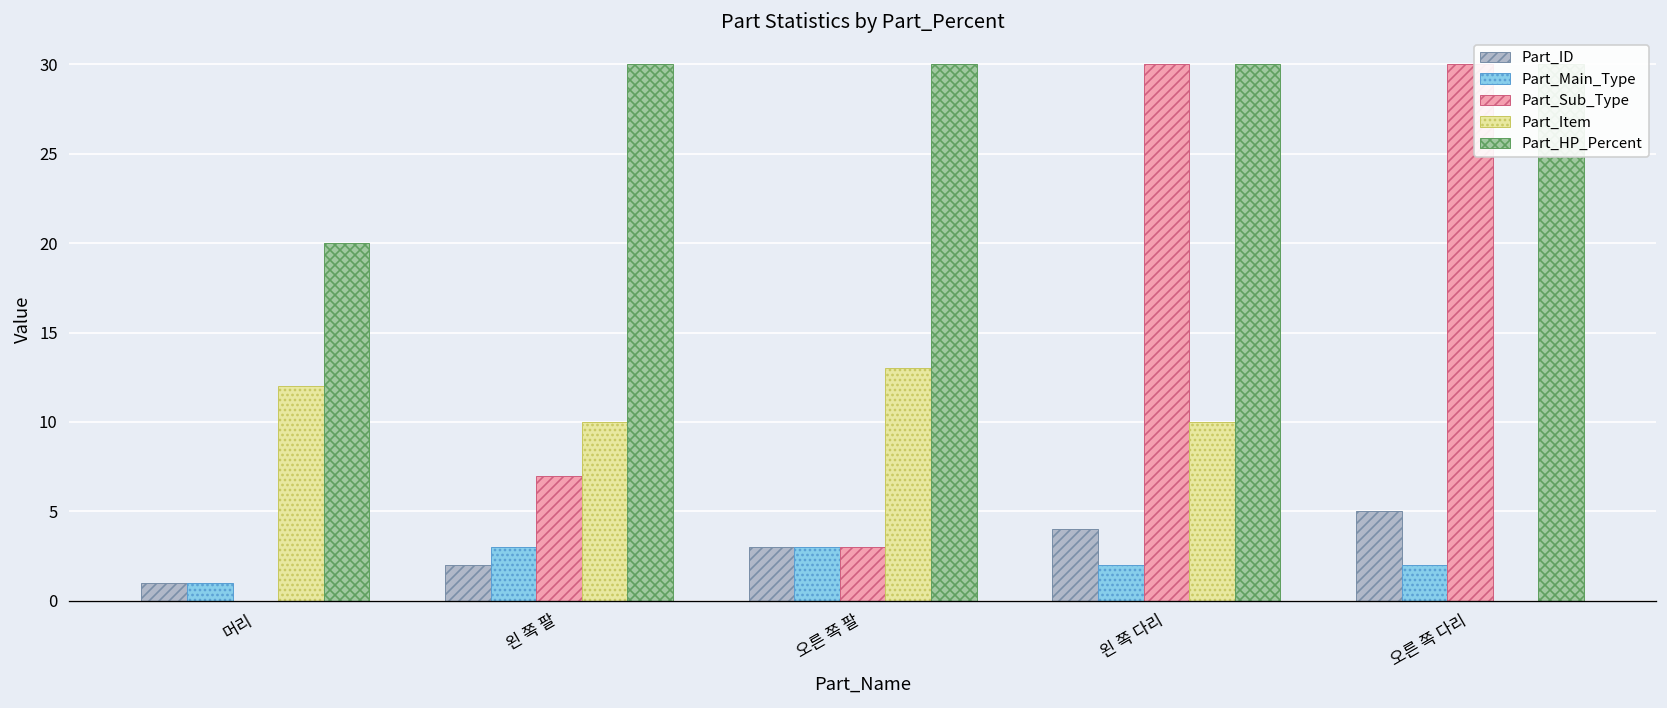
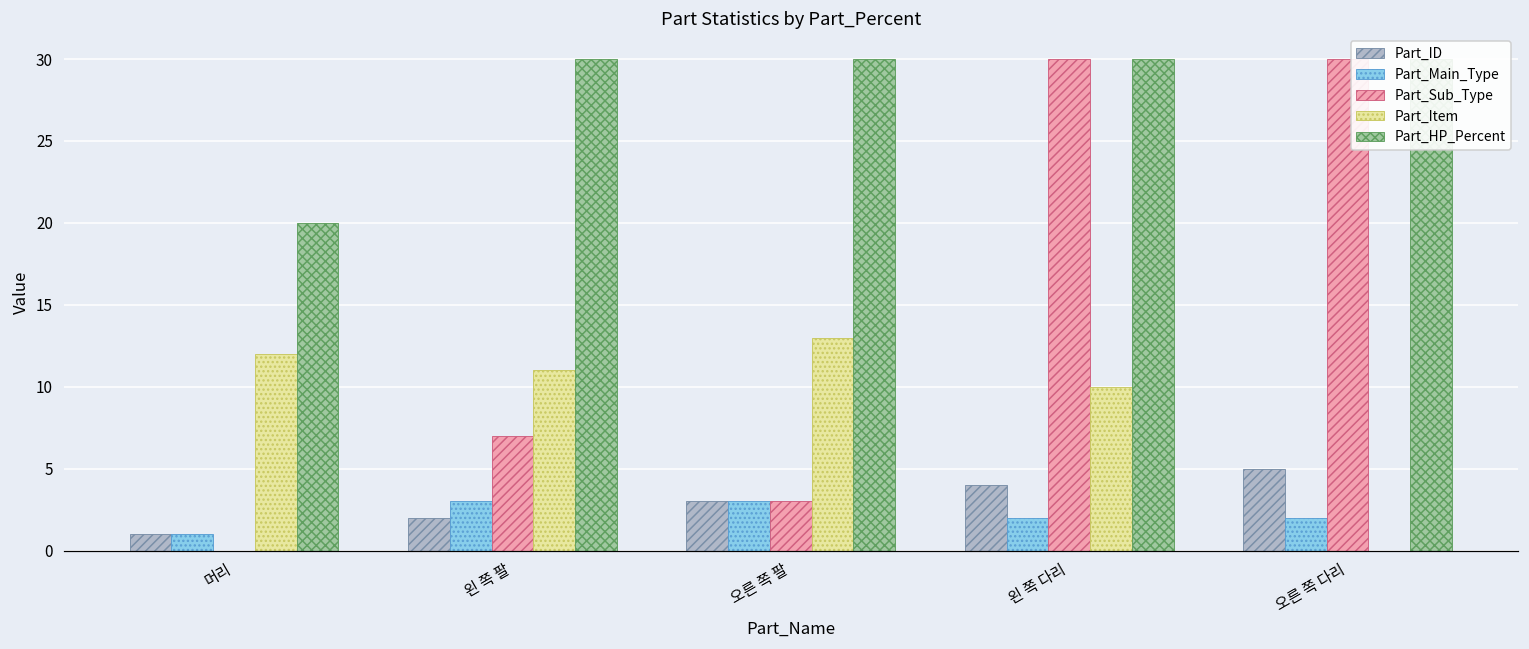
  {
    "Part_Sub_Type": {
      "머리": 0,
      "왼 쪽 팔": 7,
      "오른 쪽 팔": 3,
      "왼 쪽 다리": 30,
      "오른 쪽 다리": 30
    },
    "Part_Item": {
      "머리": 12,
-     "왼 쪽 팔": 10,
+     "왼 쪽 팔": 11,
      "오른 쪽 팔": 13,
      "왼 쪽 다리": 10,
      "오른 쪽 다리": 0
    }
  }
